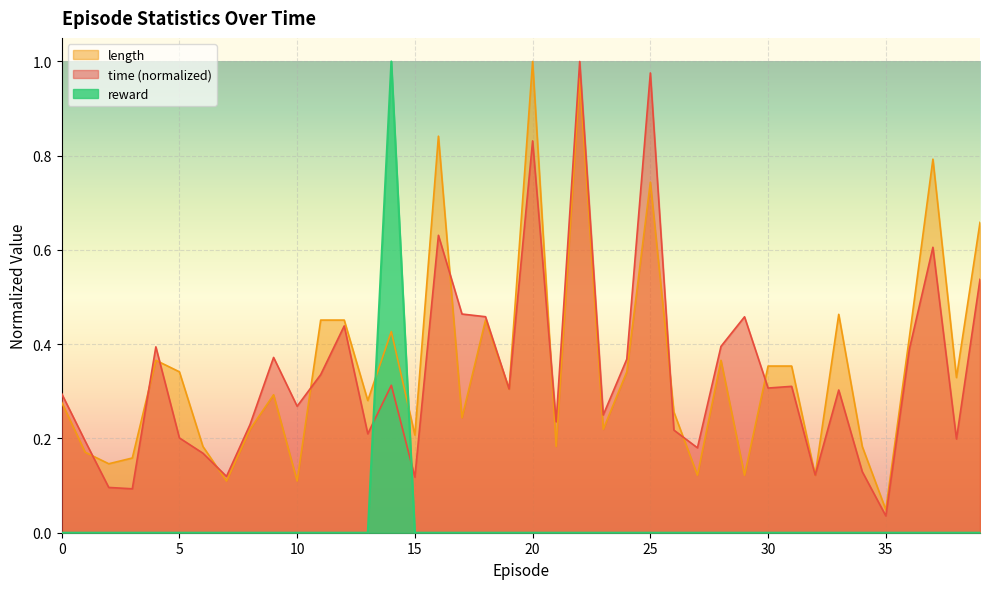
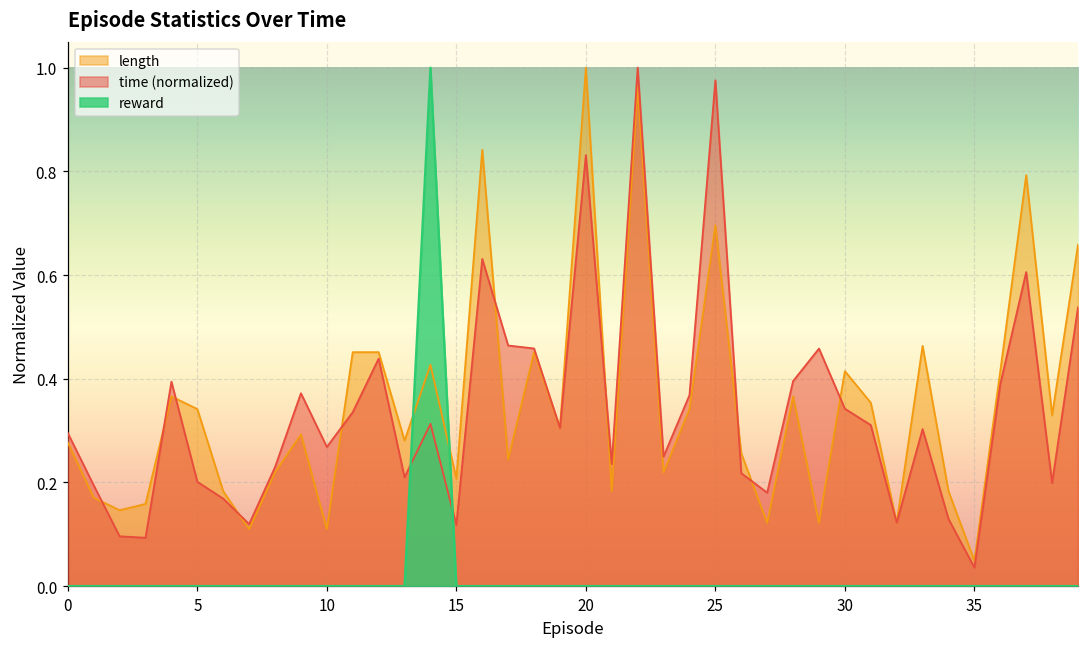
  {
    "length": {
      "0": 0.28,
      "5": 0.34,
      "10": 0.11,
      "15": 0.21,
      "20": 1.00,
-     "25": 0.74,
-     "30": 0.35,
+     "25": 0.70,
+     "30": 0.41,
      "35": 0.05
    },
    "time (normalized)": {
      "0": 0.30,
      "5": 0.20,
      "10": 0.27,
      "15": 0.12,
      "20": 0.83,
      "25": 0.98,
-     "30": 0.31,
+     "30": 0.34,
      "35": 0.04
    },
    "reward": {
      "0": 0.00,
      "5": 0.00,
      "10": 0.00,
      "15": 0.00,
      "20": 0.00,
      "25": 0.00,
      "30": 0.00,
      "35": 0.00
    }
  }
